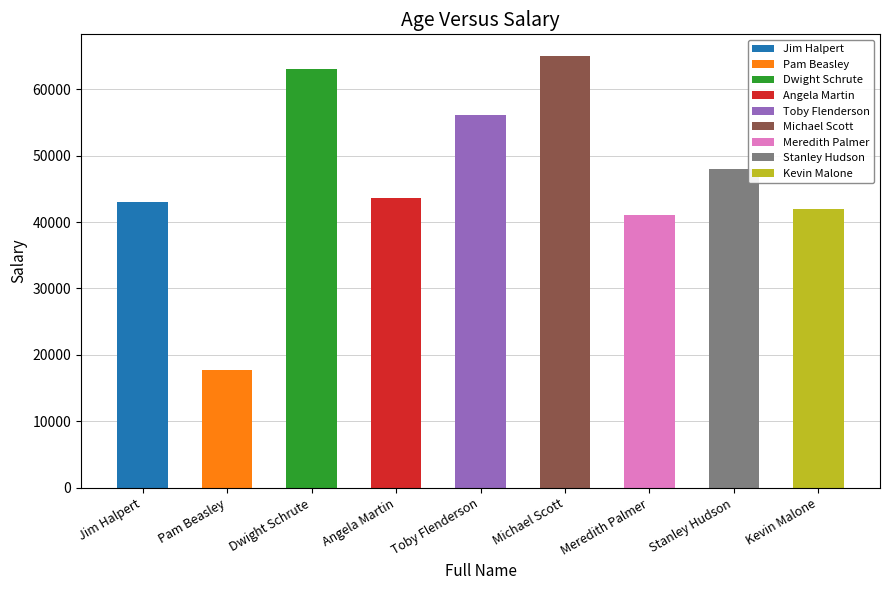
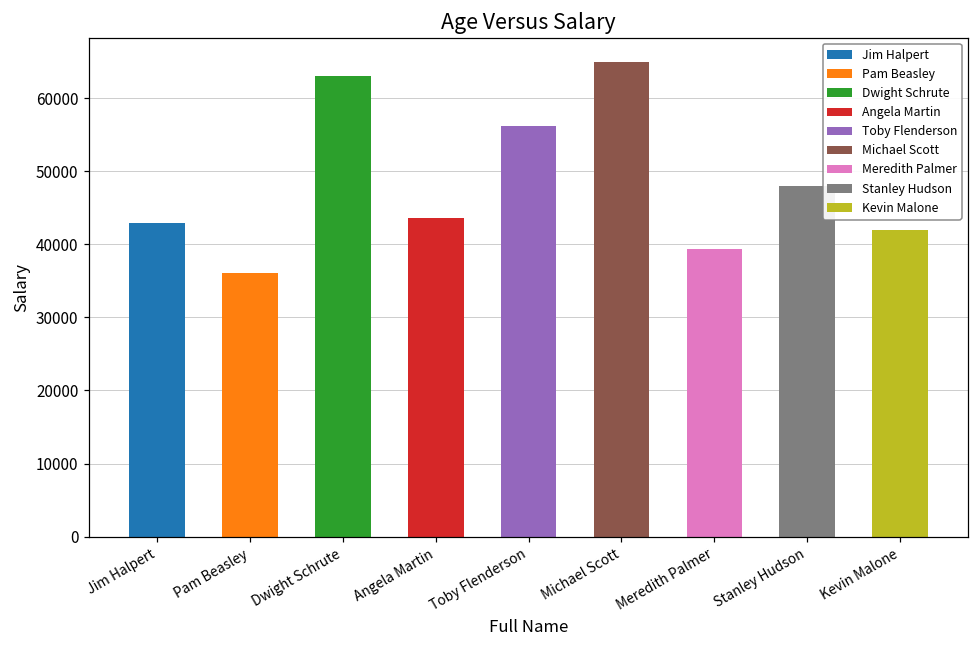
  {
    "Jim Halpert": 43000,
-   "Pam Beasley": 18000,
+   "Pam Beasley": 36000,
    "Dwight Schrute": 63000,
    "Angela Martin": 44000,
    "Toby Flenderson": 56000,
    "Michael Scott": 65000,
-   "Meredith Palmer": 41000,
+   "Meredith Palmer": 39000,
    "Stanley Hudson": 48000,
    "Kevin Malone": 42000
  }
